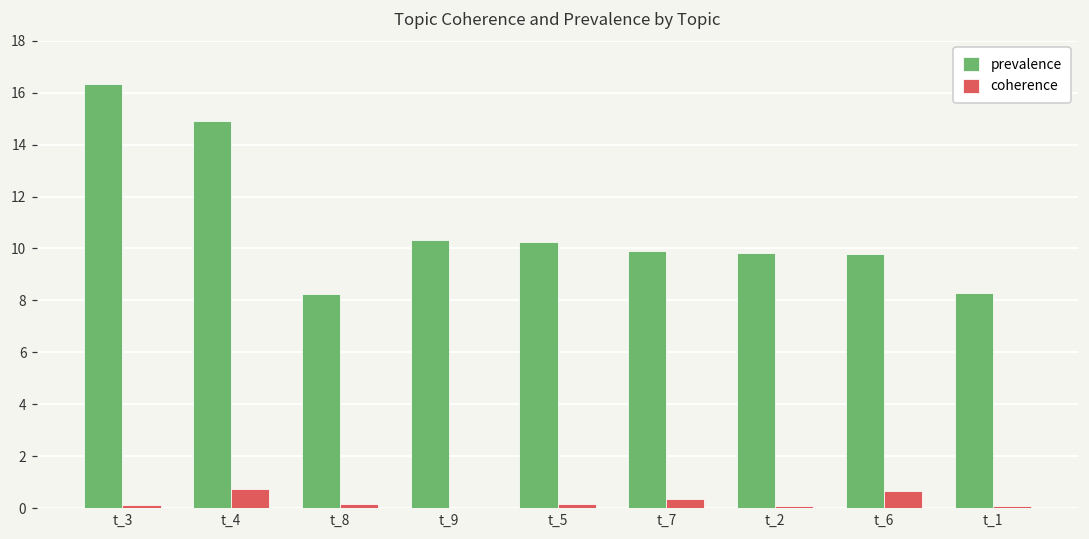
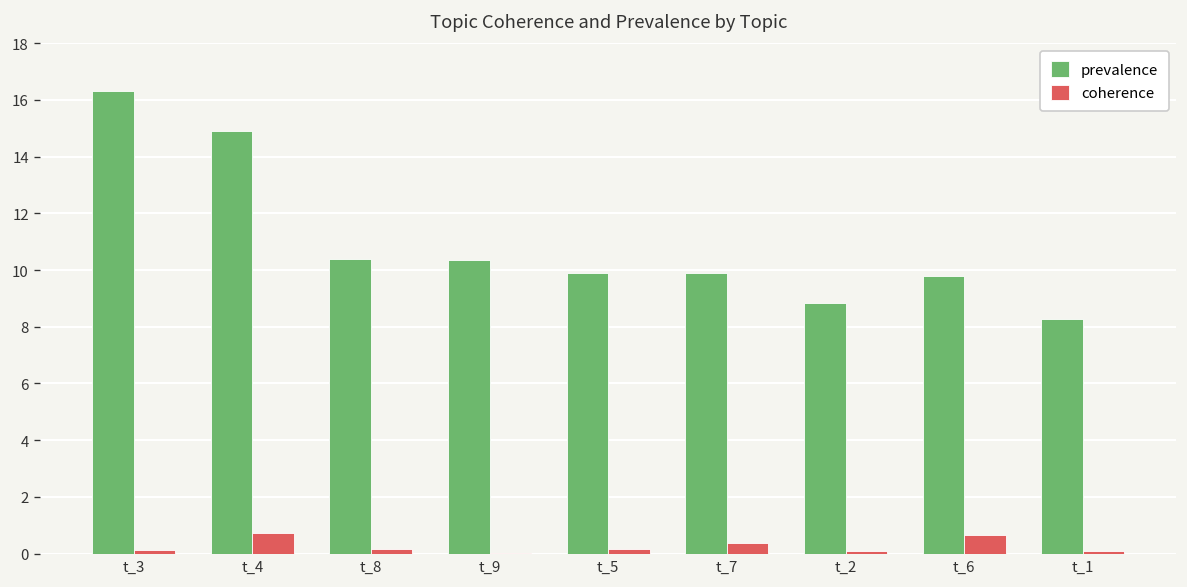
  {
    "prevalence": {
      "t_3": 16.3,
      "t_4": 14.9,
-     "t_8": 8.3,
+     "t_8": 10.4,
      "t_9": 10.3,
-     "t_5": 10.2,
+     "t_5": 9.9,
      "t_7": 9.9,
-     "t_2": 9.8,
+     "t_2": 8.8,
      "t_6": 9.8,
      "t_1": 8.3
    },
    "coherence": {
      "t_3": 0.1,
      "t_4": 0.7,
      "t_8": 0.2,
      "t_5": 0.2,
      "t_7": 0.4,
      "t_6": 0.6
    }
  }
